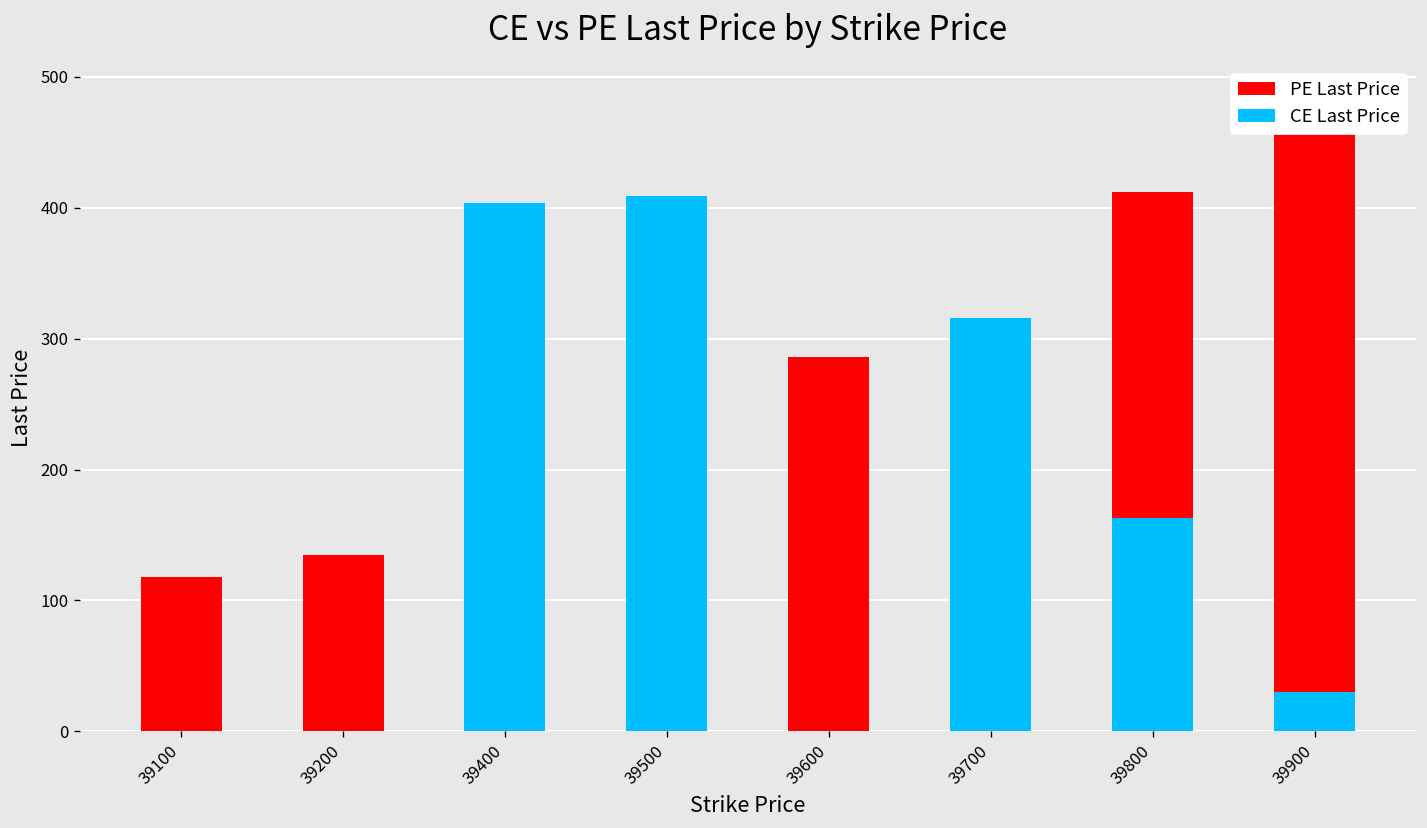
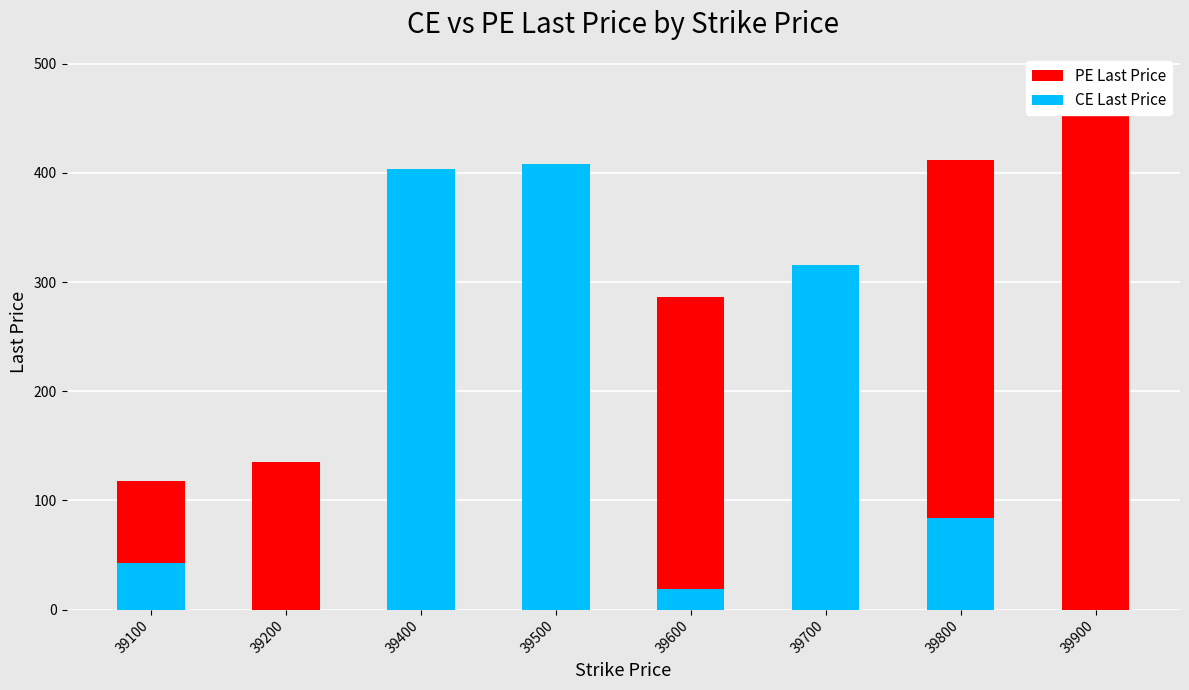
  {
    "PE Last Price": {
      "39100": 118,
      "39200": 135,
      "39400": 0,
      "39600": 286,
      "39800": 412
    },
    "CE Last Price": {
-     "39100": 0,
+     "39100": 42,
      "39200": 0,
      "39400": 403,
      "39500": 409,
-     "39600": 0,
+     "39600": 18,
      "39700": 316,
-     "39800": 163,
-     "39900": 30
+     "39800": 84,
+     "39900": 0
    }
  }
